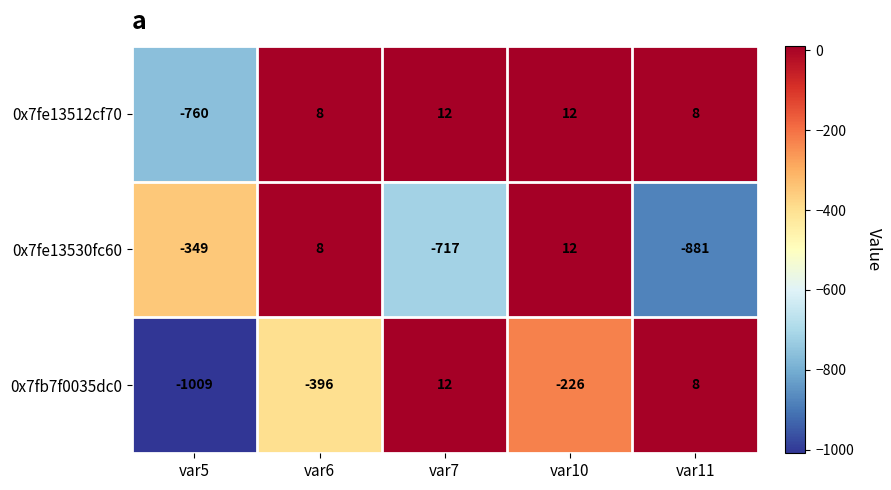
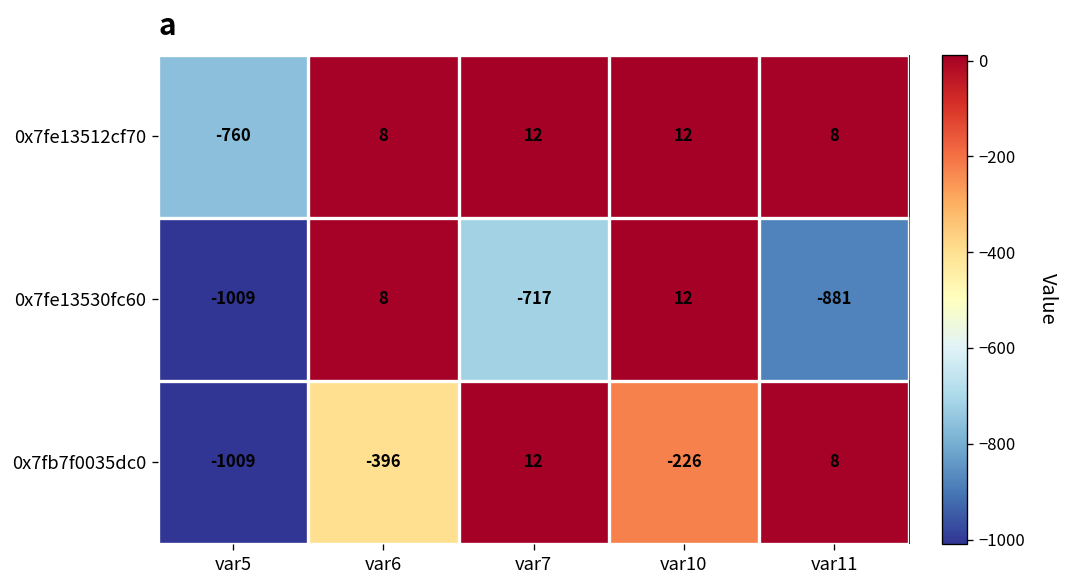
  {
    "0x7fe13512cf70": {
      "var5": -760,
      "var6": 8,
      "var7": 12,
      "var10": 12,
      "var11": 8
    },
    "0x7fe13530fc60": {
-     "var5": -349,
+     "var5": -1009,
      "var6": 8,
      "var7": -717,
      "var10": 12,
      "var11": -881
    },
    "0x7fb7f0035dc0": {
      "var5": -1009,
      "var6": -396,
      "var7": 12,
      "var10": -226,
      "var11": 8
    }
  }
